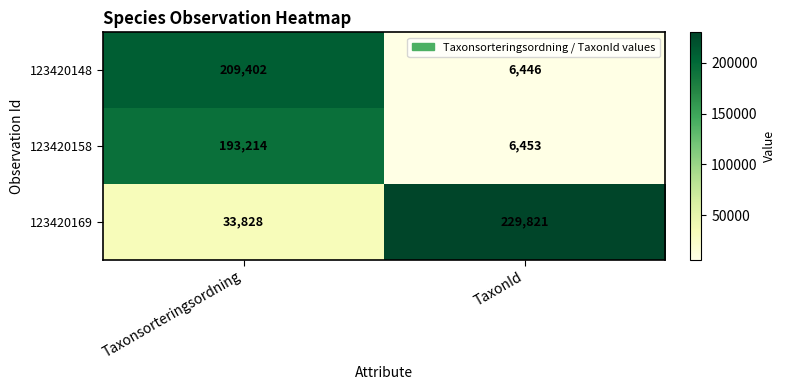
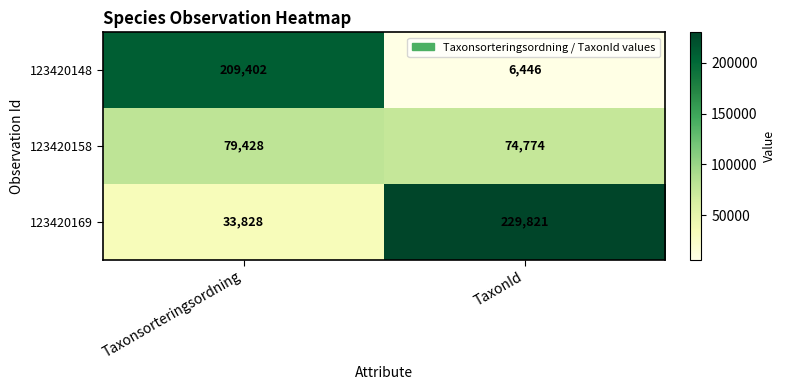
  {
    "123420148": {
      "Taxonsorteringsordning": "209,402",
      "TaxonId": "6,446"
    },
    "123420158": {
-     "Taxonsorteringsordning": "193,214",
-     "TaxonId": "6,453"
+     "Taxonsorteringsordning": "79,428",
+     "TaxonId": "74,774"
    },
    "123420169": {
      "Taxonsorteringsordning": "33,828",
      "TaxonId": "229,821"
    }
  }
